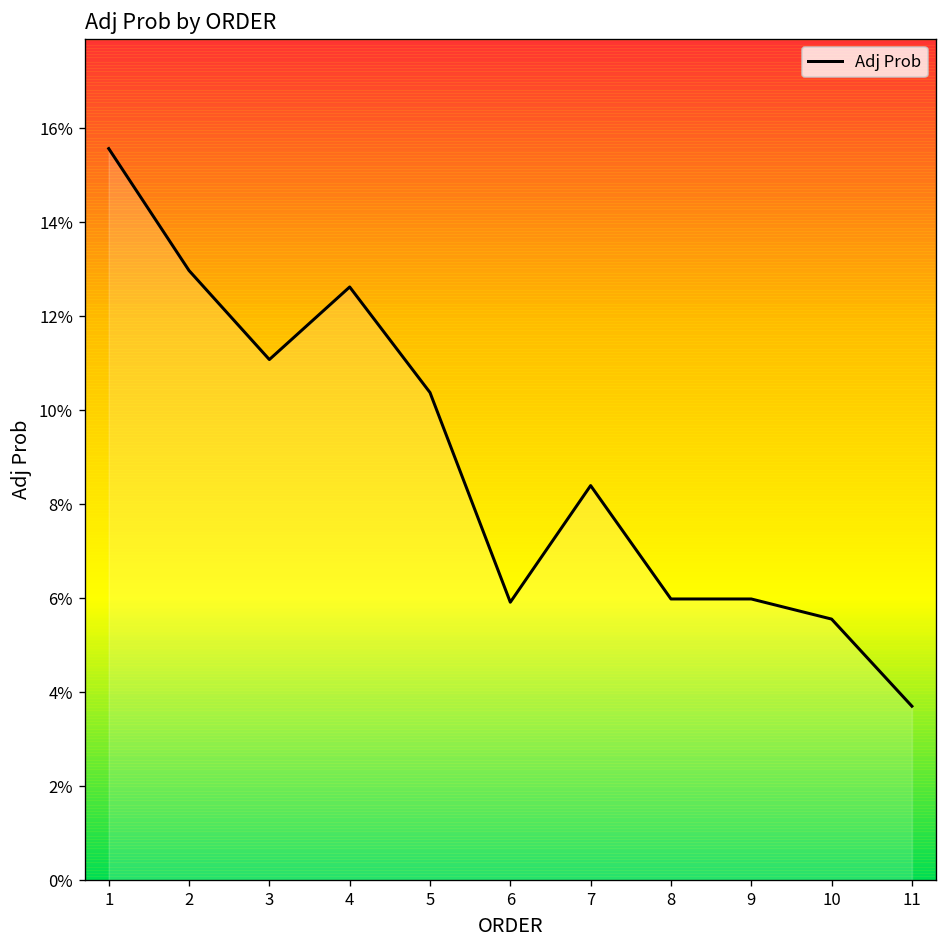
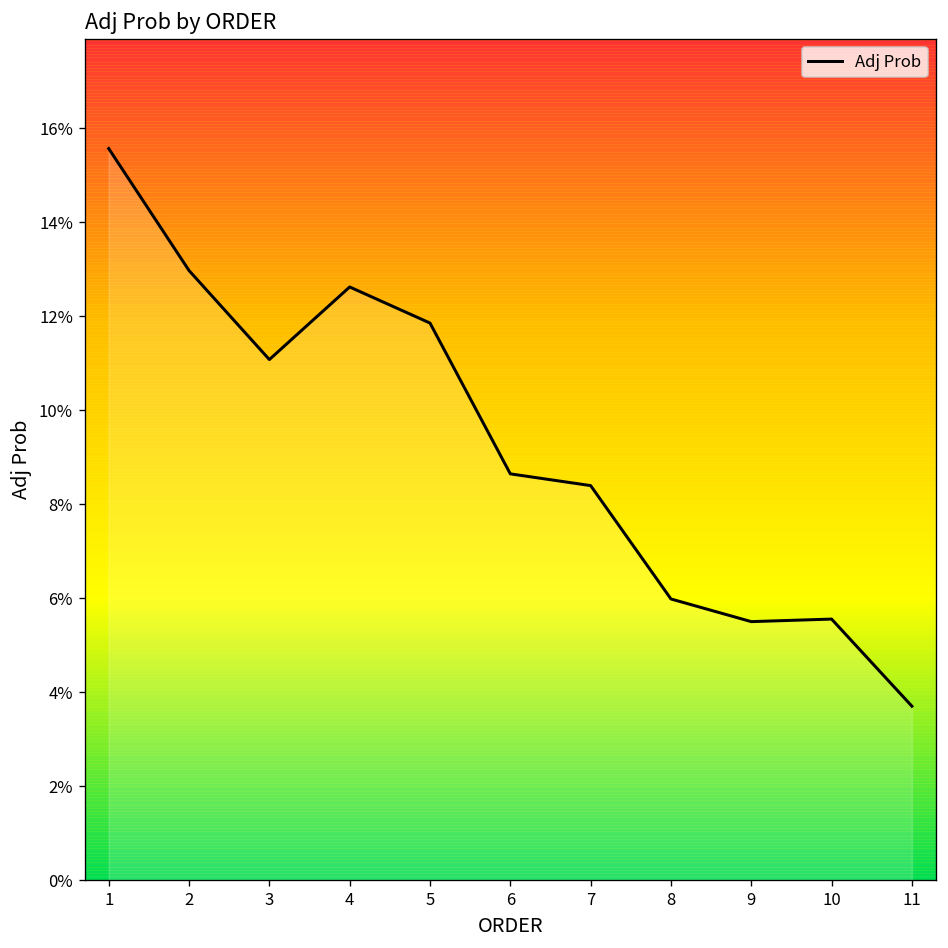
  {
    "1": "15.6%",
    "2": "13.0%",
    "3": "11.1%",
    "4": "12.6%",
-   "5": "10.4%",
-   "6": "5.9%",
+   "5": "11.9%",
+   "6": "8.7%",
    "7": "8.4%",
    "8": "6.0%",
-   "9": "6.0%",
+   "9": "5.5%",
    "10": "5.6%",
    "11": "3.7%"
  }
